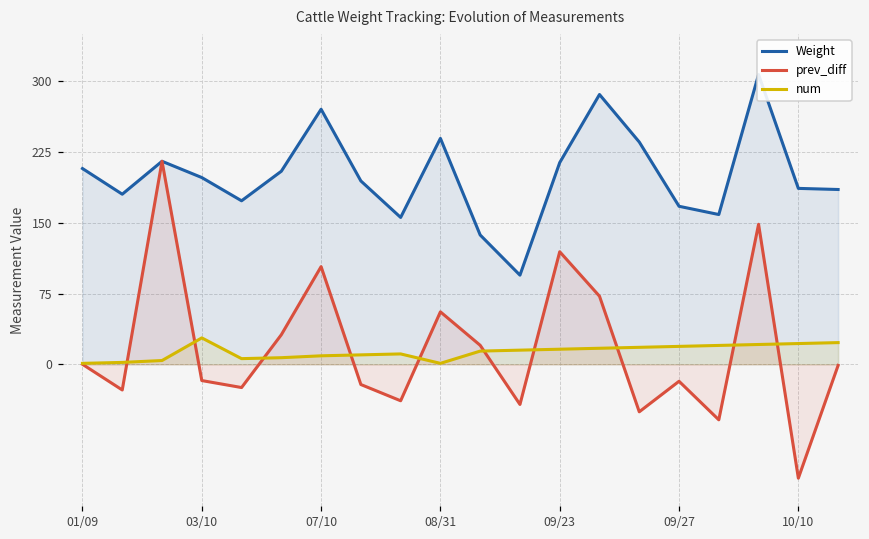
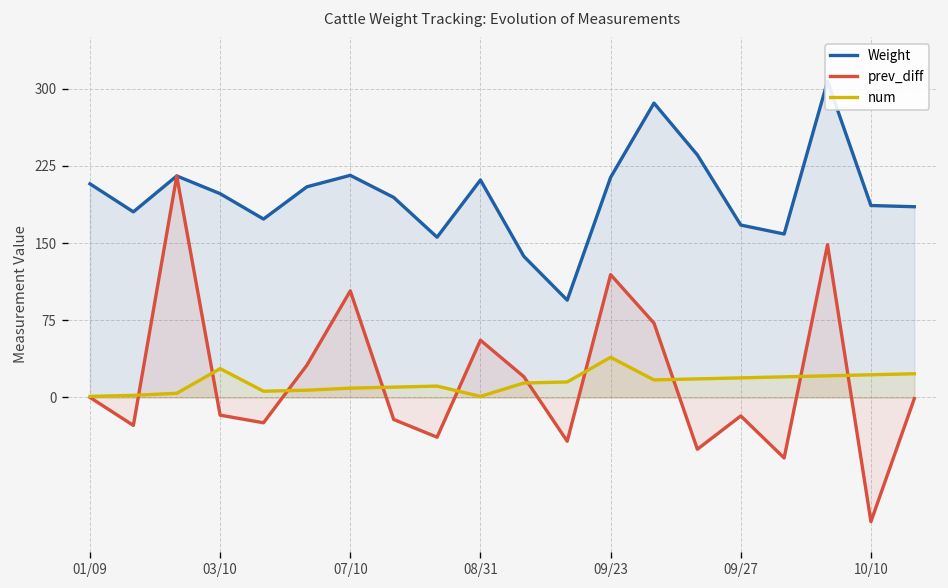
  {
    "Weight": {
      "03/10": 200,
-     "07/10": 270,
-     "08/31": 240,
+     "07/10": 220,
+     "08/31": 210,
      "09/23": 210,
      "09/27": 170
    },
    "num": {
      "03/10": 30,
      "07/10": 10,
      "08/31": 0,
-     "09/23": 20,
+     "09/23": 40,
      "09/27": 20
    }
  }
